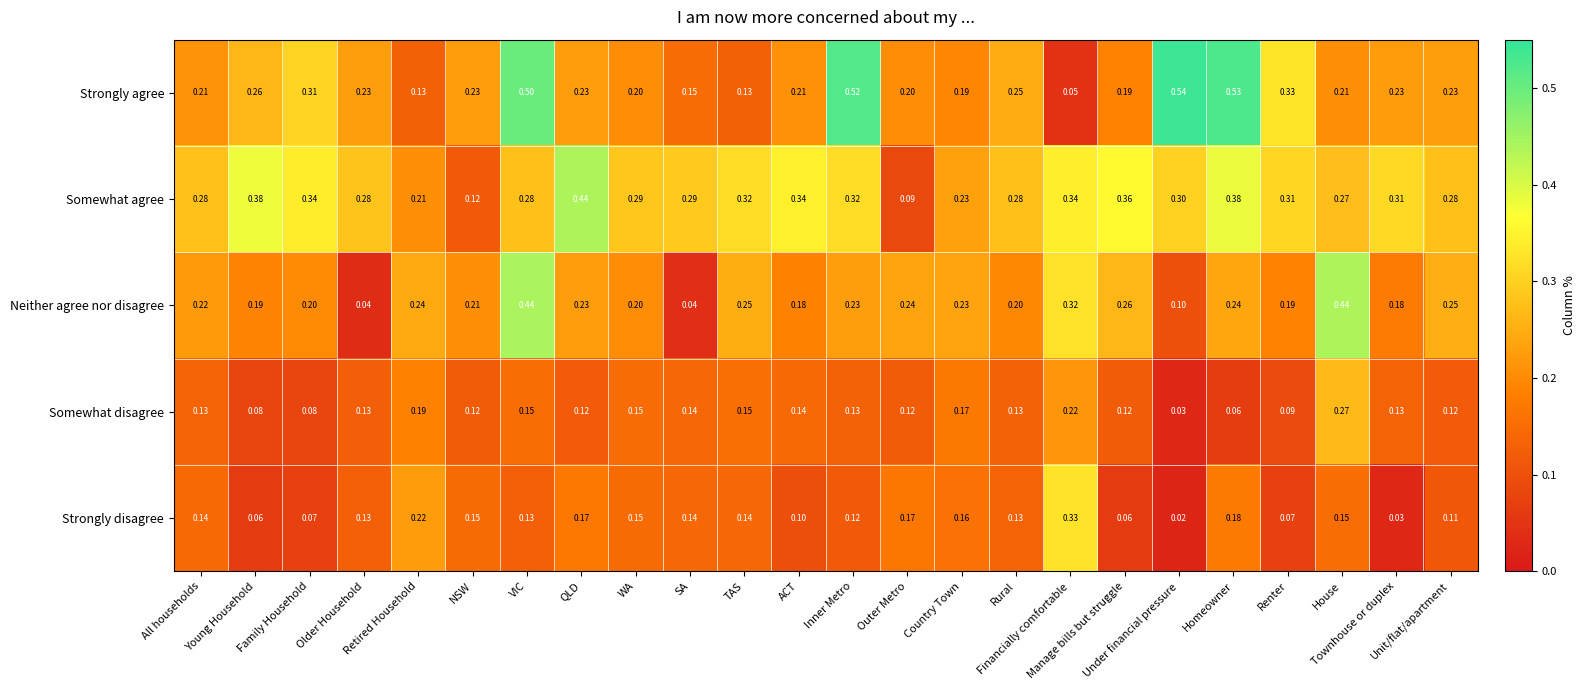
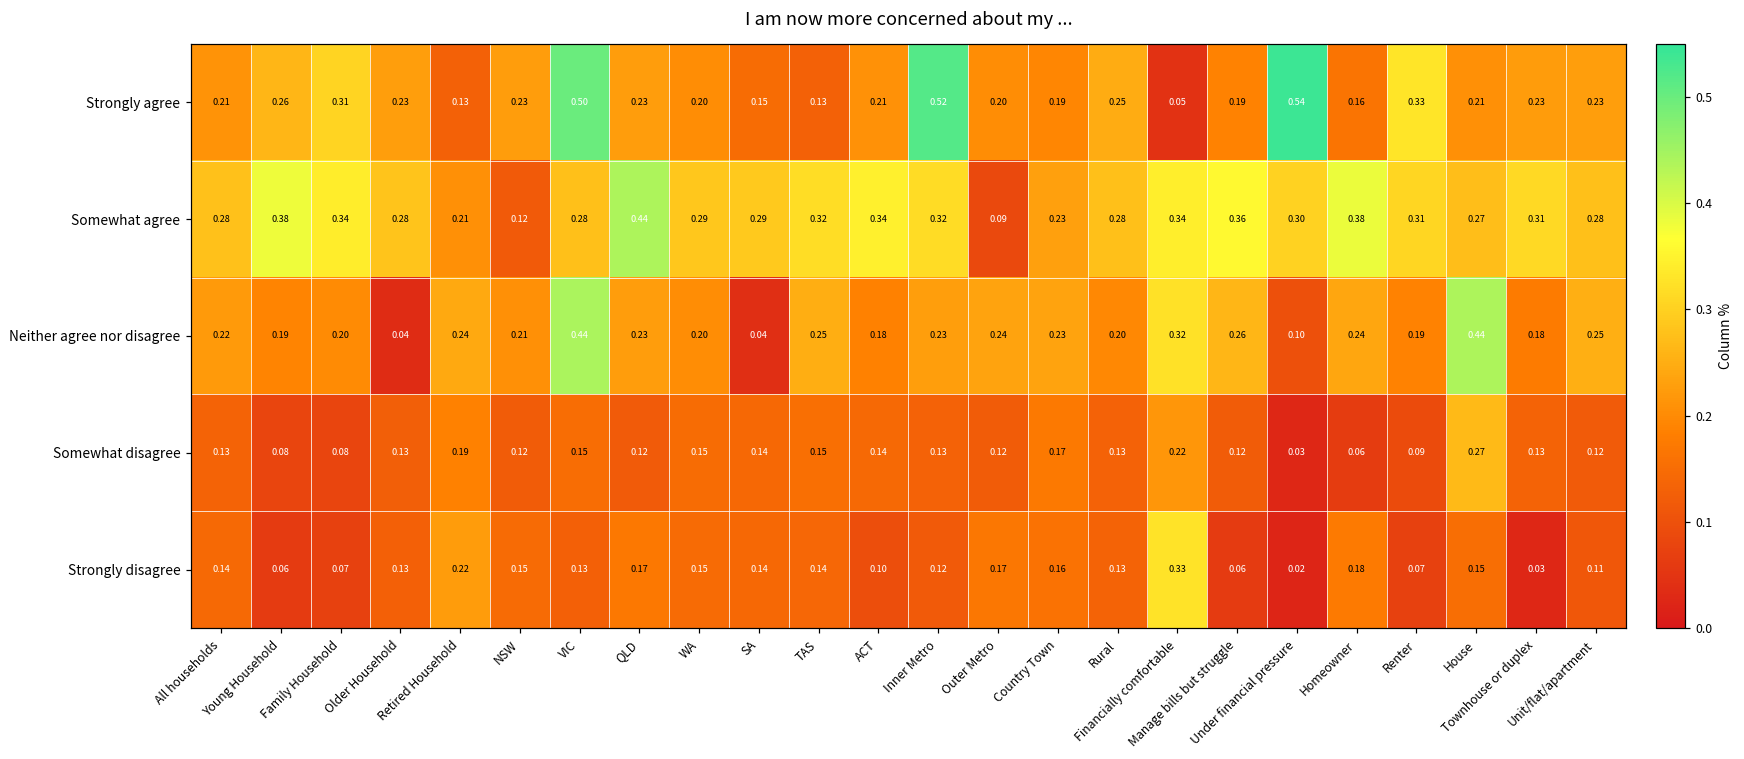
  {
    "Strongly agree": {
      "All households": 0.21,
      "Young Household": 0.26,
      "Family Household": 0.31,
      "Older Household": 0.23,
      "Retired Household": 0.13,
      "NSW": 0.23,
      "VIC": 0.50,
      "QLD": 0.23,
      "WA": 0.20,
      "SA": 0.15,
      "TAS": 0.13,
      "ACT": 0.21,
      "Inner Metro": 0.52,
      "Outer Metro": 0.20,
      "Country Town": 0.19,
      "Rural": 0.25,
      "Financially comfortable": 0.05,
      "Manage bills but struggle": 0.19,
      "Under financial pressure": 0.54,
-     "Homeowner": 0.53,
+     "Homeowner": 0.16,
      "Renter": 0.33,
      "House": 0.21,
      "Townhouse or duplex": 0.23,
      "Unit/flat/apartment": 0.23
    },
    "Somewhat agree": {
      "All households": 0.28,
      "Young Household": 0.38,
      "Family Household": 0.34,
      "Older Household": 0.28,
      "Retired Household": 0.21,
      "NSW": 0.12,
      "VIC": 0.28,
      "QLD": 0.44,
      "WA": 0.29,
      "SA": 0.29,
      "TAS": 0.32,
      "ACT": 0.34,
      "Inner Metro": 0.32,
      "Outer Metro": 0.09,
      "Country Town": 0.23,
      "Rural": 0.28,
      "Financially comfortable": 0.34,
      "Manage bills but struggle": 0.36,
      "Under financial pressure": 0.30,
      "Homeowner": 0.38,
      "Renter": 0.31,
      "House": 0.27,
      "Townhouse or duplex": 0.31,
      "Unit/flat/apartment": 0.28
    },
    "Neither agree nor disagree": {
      "All households": 0.22,
      "Young Household": 0.19,
      "Family Household": 0.20,
      "Older Household": 0.04,
      "Retired Household": 0.24,
      "NSW": 0.21,
      "VIC": 0.44,
      "QLD": 0.23,
      "WA": 0.20,
      "SA": 0.04,
      "TAS": 0.25,
      "ACT": 0.18,
      "Inner Metro": 0.23,
      "Outer Metro": 0.24,
      "Country Town": 0.23,
      "Rural": 0.20,
      "Financially comfortable": 0.32,
      "Manage bills but struggle": 0.26,
      "Under financial pressure": 0.10,
      "Homeowner": 0.24,
      "Renter": 0.19,
      "House": 0.44,
      "Townhouse or duplex": 0.18,
      "Unit/flat/apartment": 0.25
    },
    "Somewhat disagree": {
      "All households": 0.13,
      "Young Household": 0.08,
      "Family Household": 0.08,
      "Older Household": 0.13,
      "Retired Household": 0.19,
      "NSW": 0.12,
      "VIC": 0.15,
      "QLD": 0.12,
      "WA": 0.15,
      "SA": 0.14,
      "TAS": 0.15,
      "ACT": 0.14,
      "Inner Metro": 0.13,
      "Outer Metro": 0.12,
      "Country Town": 0.17,
      "Rural": 0.13,
      "Financially comfortable": 0.22,
      "Manage bills but struggle": 0.12,
      "Under financial pressure": 0.03,
      "Homeowner": 0.06,
      "Renter": 0.09,
      "House": 0.27,
      "Townhouse or duplex": 0.13,
      "Unit/flat/apartment": 0.12
    },
    "Strongly disagree": {
      "All households": 0.14,
      "Young Household": 0.06,
      "Family Household": 0.07,
      "Older Household": 0.13,
      "Retired Household": 0.22,
      "NSW": 0.15,
      "VIC": 0.13,
      "QLD": 0.17,
      "WA": 0.15,
      "SA": 0.14,
      "TAS": 0.14,
      "ACT": 0.10,
      "Inner Metro": 0.12,
      "Outer Metro": 0.17,
      "Country Town": 0.16,
      "Rural": 0.13,
      "Financially comfortable": 0.33,
      "Manage bills but struggle": 0.06,
      "Under financial pressure": 0.02,
      "Homeowner": 0.18,
      "Renter": 0.07,
      "House": 0.15,
      "Townhouse or duplex": 0.03,
      "Unit/flat/apartment": 0.11
    }
  }
